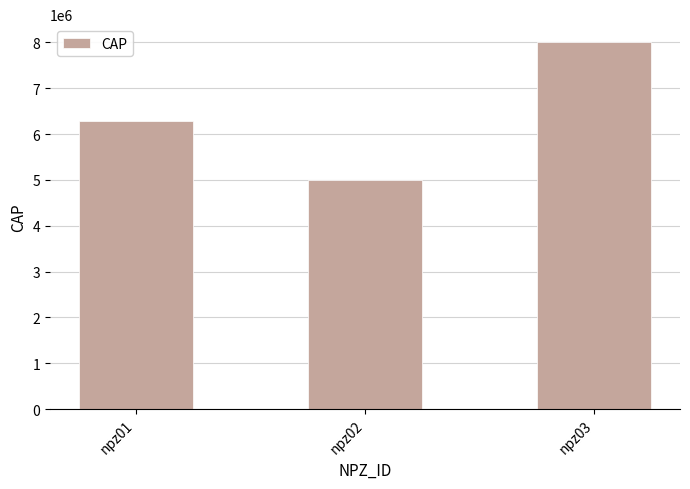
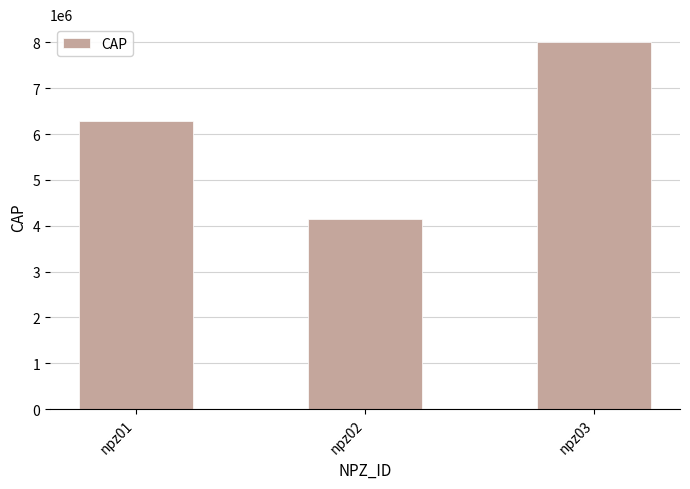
  {
    "npz01": 6300000,
-   "npz02": 5000000,
+   "npz02": 4200000,
    "npz03": 8000000
  }
